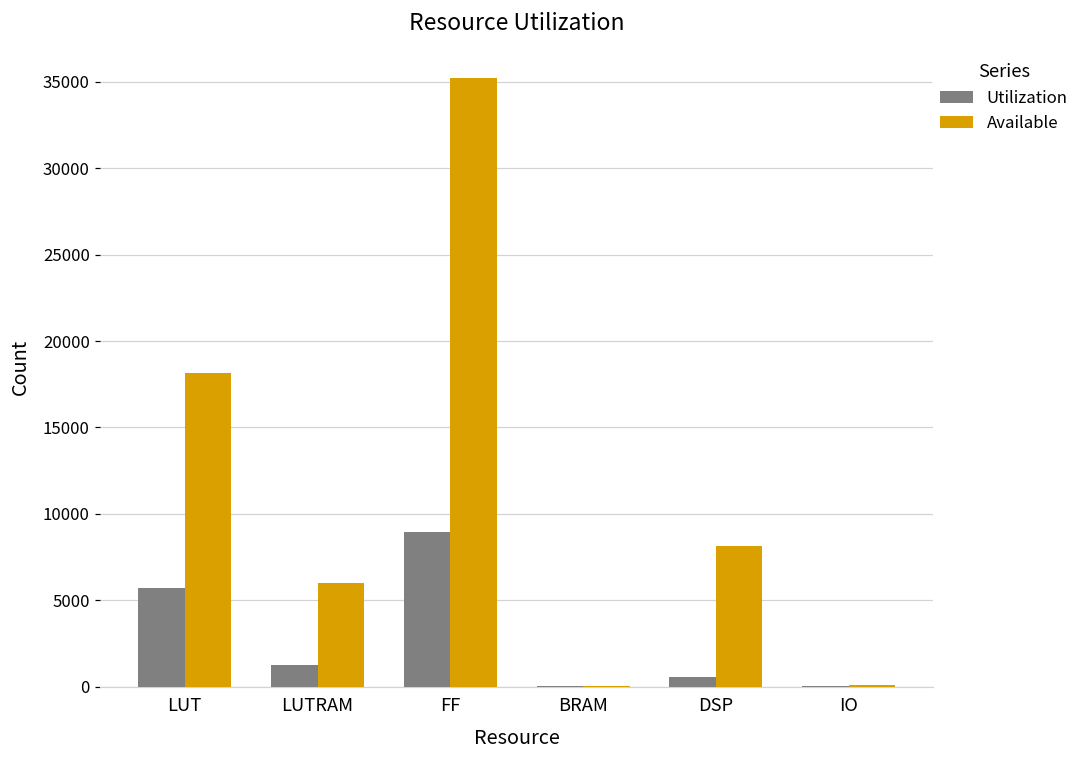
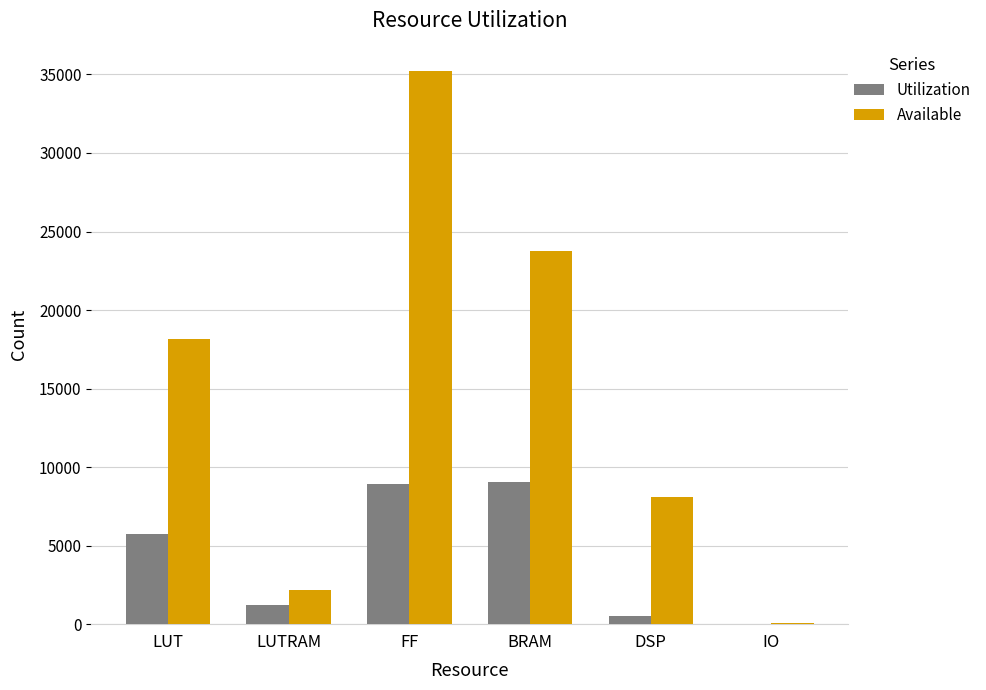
  {
    "Utilization": {
      "LUT": 5700,
      "LUTRAM": 1200,
      "FF": 8900,
-     "BRAM": 0,
+     "BRAM": 9000,
      "DSP": 500
    },
    "Available": {
      "LUT": 18100,
-     "LUTRAM": 6000,
+     "LUTRAM": 2200,
      "FF": 35200,
-     "BRAM": 100,
+     "BRAM": 23800,
      "DSP": 8100
    }
  }
